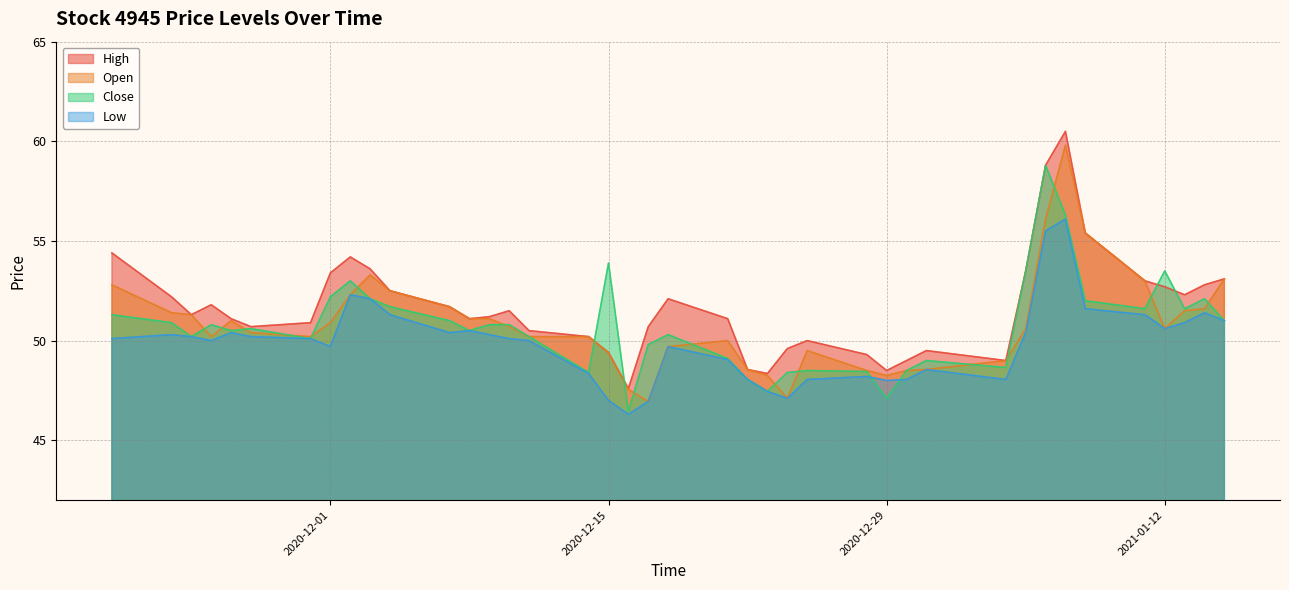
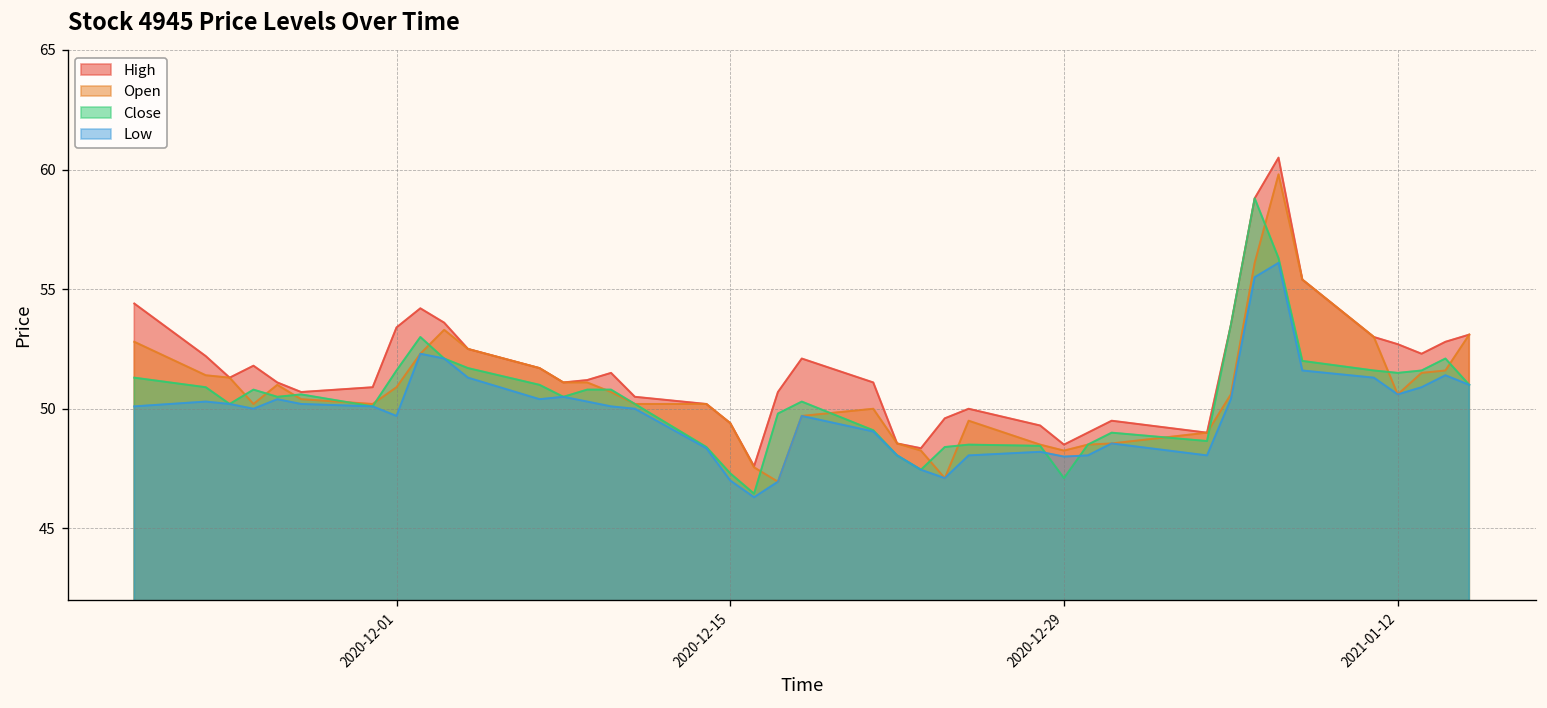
  {
    "Close": {
-     "2020-12-01": 52.2,
-     "2020-12-15": 53.9,
+     "2020-12-01": 51.6,
+     "2020-12-15": 47.3,
      "2020-12-29": 47.1,
-     "2021-01-12": 53.5
+     "2021-01-12": 51.5
    },
    "Low": {
      "2020-12-01": 49.7,
      "2020-12-15": 47.0,
      "2020-12-29": 48.0
    }
  }
